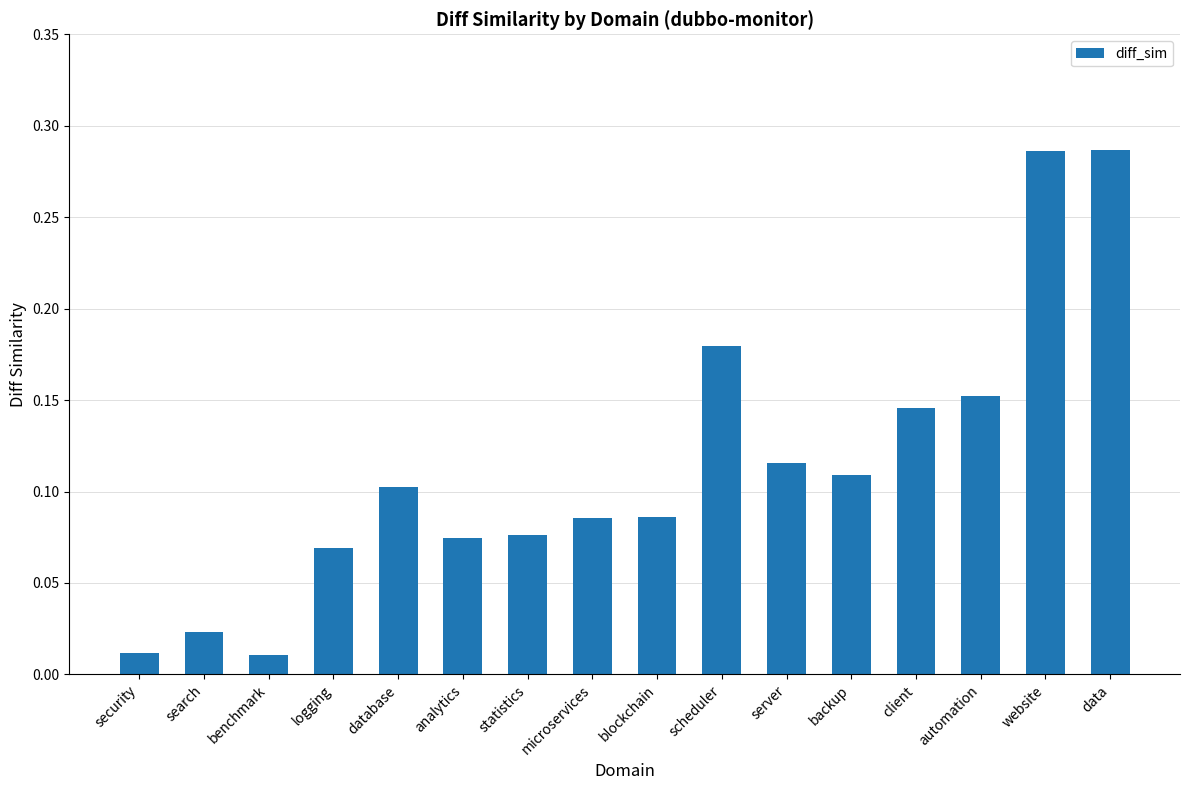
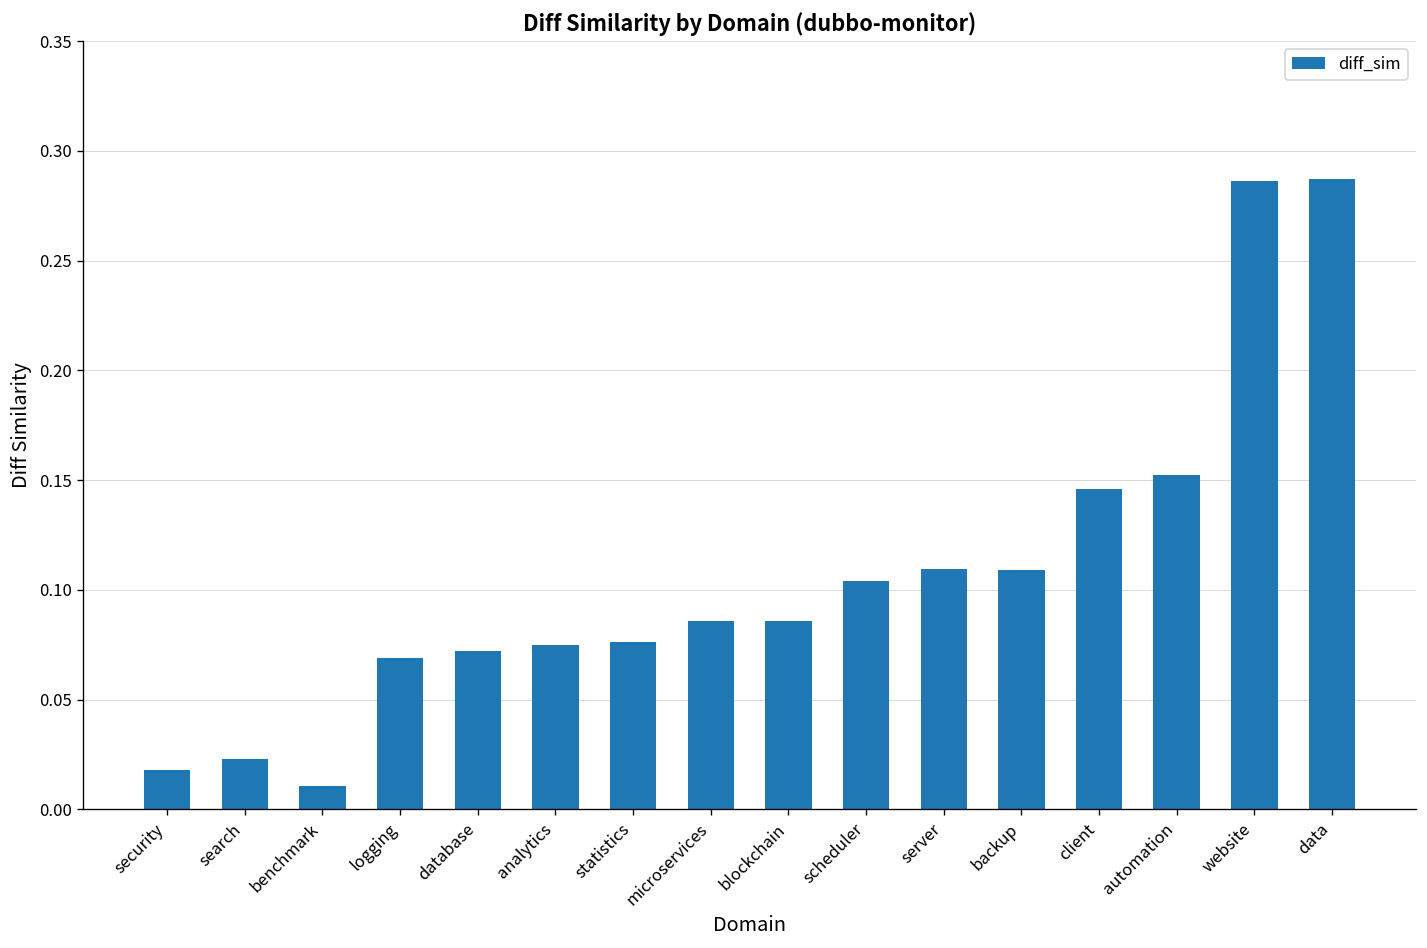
  {
-   "security": 0.011,
+   "security": 0.018,
    "search": 0.023,
    "benchmark": 0.010,
    "logging": 0.069,
-   "database": 0.103,
+   "database": 0.072,
    "analytics": 0.075,
    "statistics": 0.076,
    "microservices": 0.086,
    "blockchain": 0.086,
-   "scheduler": 0.179,
-   "server": 0.116,
+   "scheduler": 0.104,
+   "server": 0.109,
    "backup": 0.109,
    "client": 0.146,
    "automation": 0.152,
    "website": 0.286,
    "data": 0.287
  }
